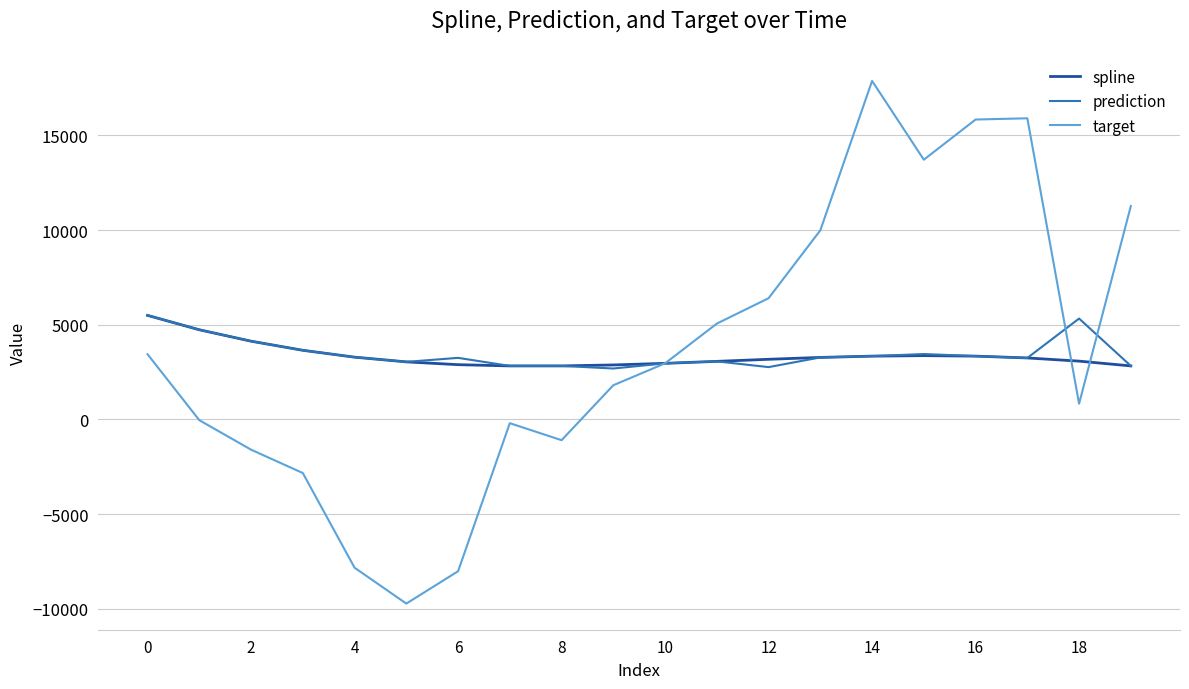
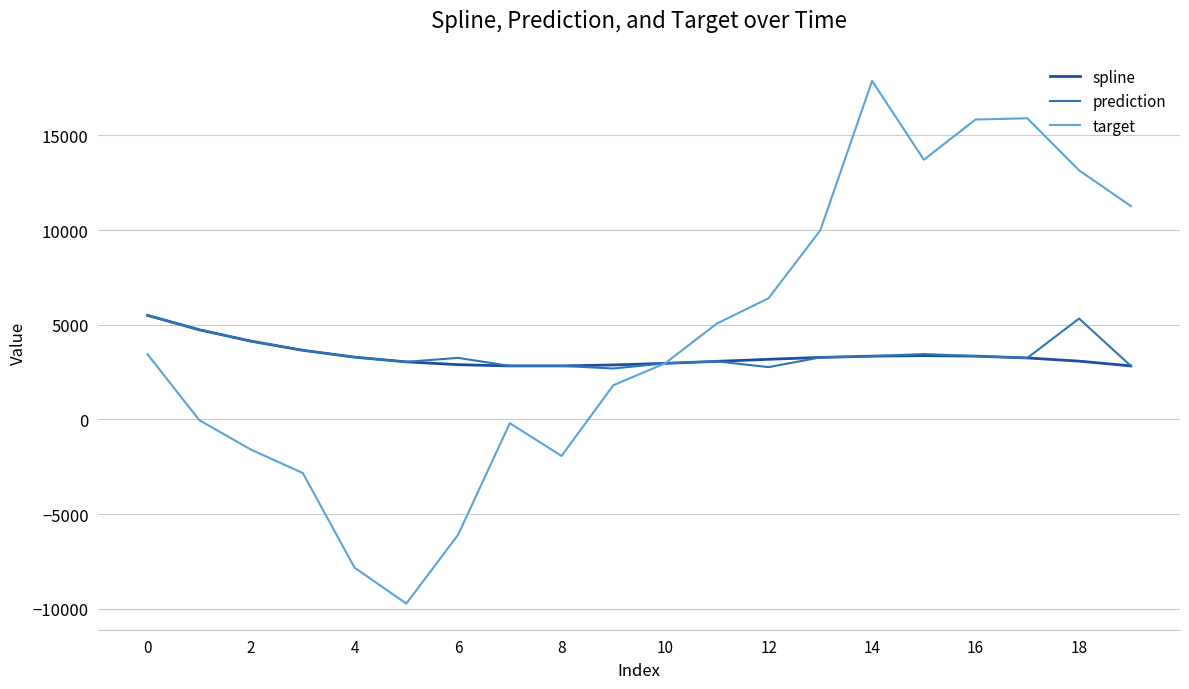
  {
    "target": {
      "0": 3400,
      "2": -1600,
      "4": -7800,
-     "6": -8000,
-     "8": -1100,
+     "6": -6100,
+     "8": -1900,
      "12": 6400,
      "14": 17900,
      "16": 15800,
-     "18": 800
+     "18": 13100
    }
  }
